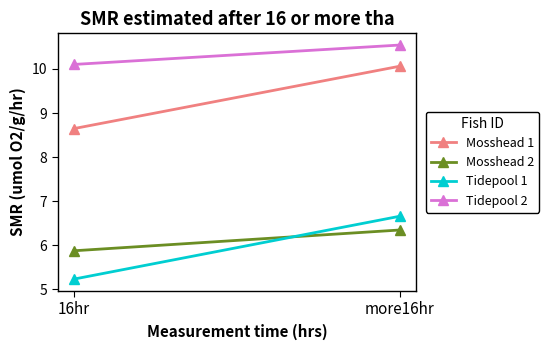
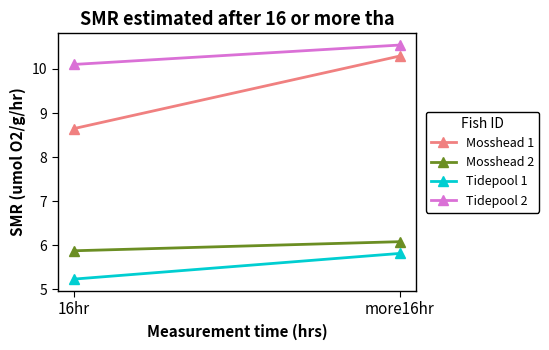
  {
    "Mosshead 1": {
      "16hr": 8.6,
-     "more16hr": 10.1
+     "more16hr": 10.3
    },
    "Mosshead 2": {
      "16hr": 5.9,
-     "more16hr": 6.3
+     "more16hr": 6.1
    },
    "Tidepool 1": {
      "16hr": 5.2,
-     "more16hr": 6.7
+     "more16hr": 5.8
    },
    "Tidepool 2": {
      "16hr": 10.1,
      "more16hr": 10.5
    }
  }
